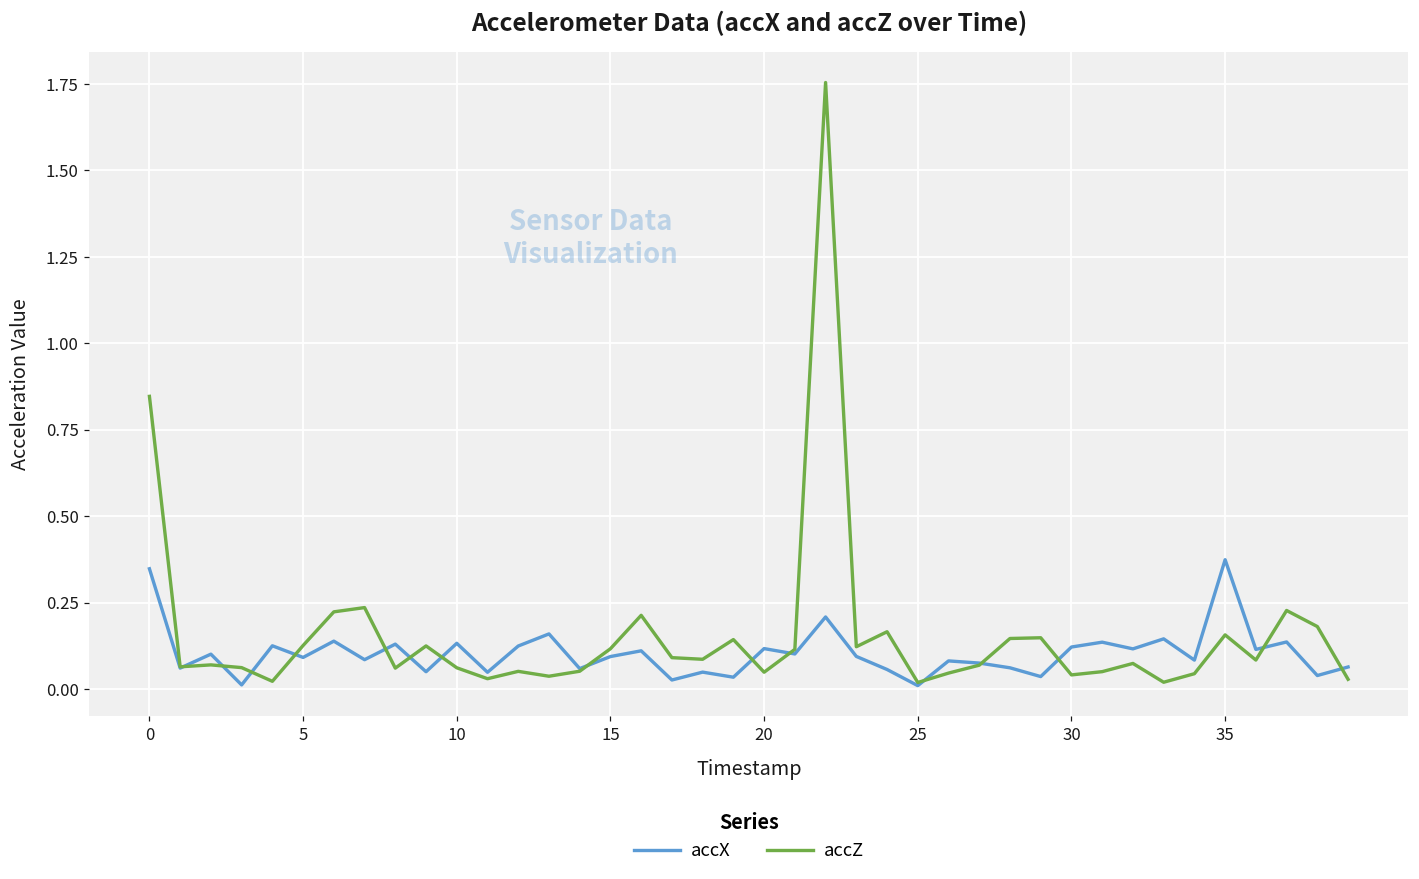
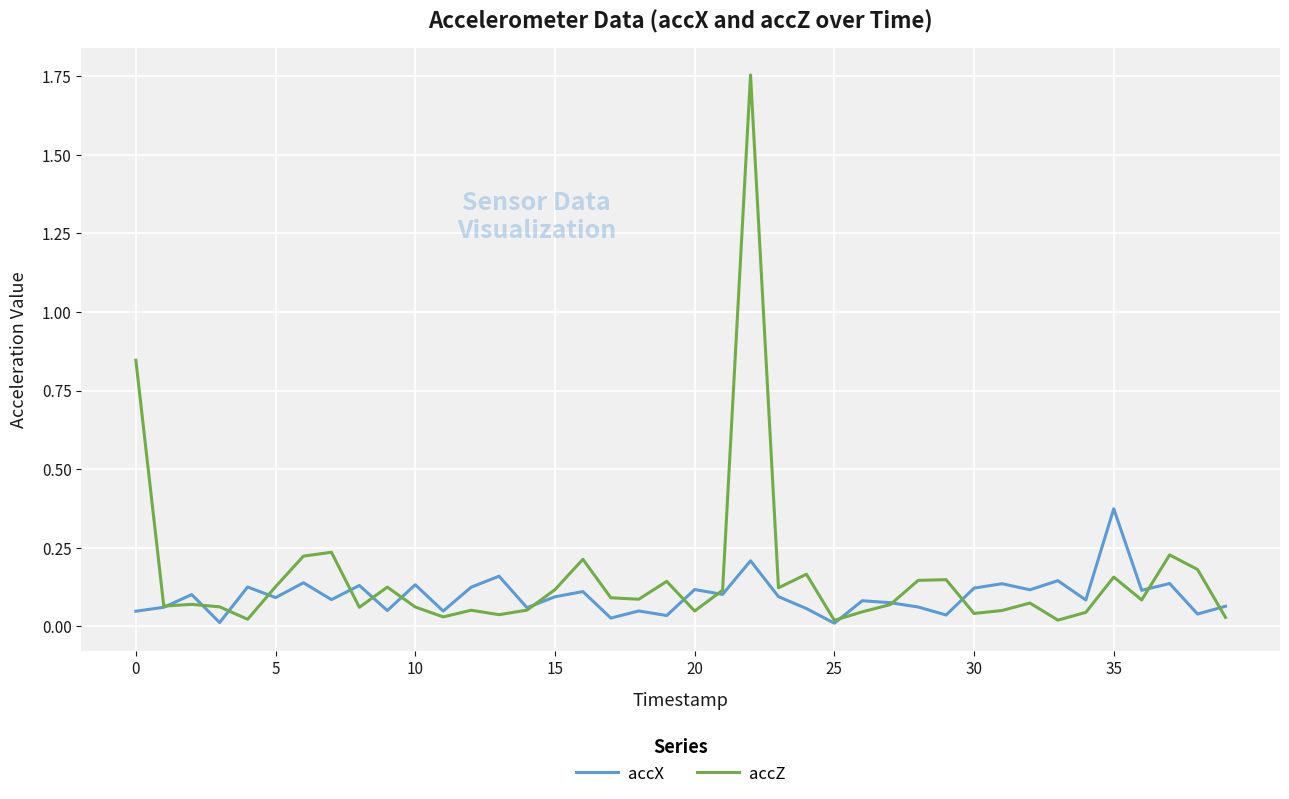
  {
    "accX": {
-     "0": 0.35,
+     "0": 0.05,
      "5": 0.09,
      "10": 0.13,
      "15": 0.09,
      "20": 0.12,
      "25": 0.01,
      "30": 0.12,
      "35": 0.37
    },
    "accZ": {
      "0": 0.85,
      "5": 0.13,
      "10": 0.06,
      "15": 0.12,
      "20": 0.05,
      "25": 0.02,
      "30": 0.04,
      "35": 0.16
    }
  }
